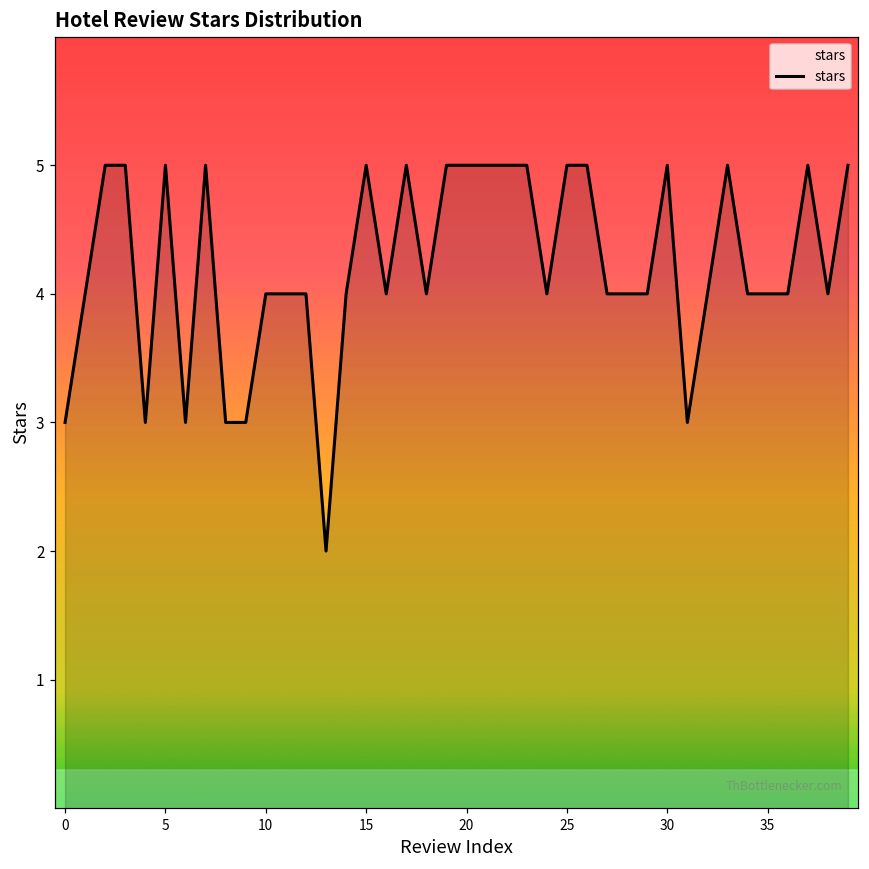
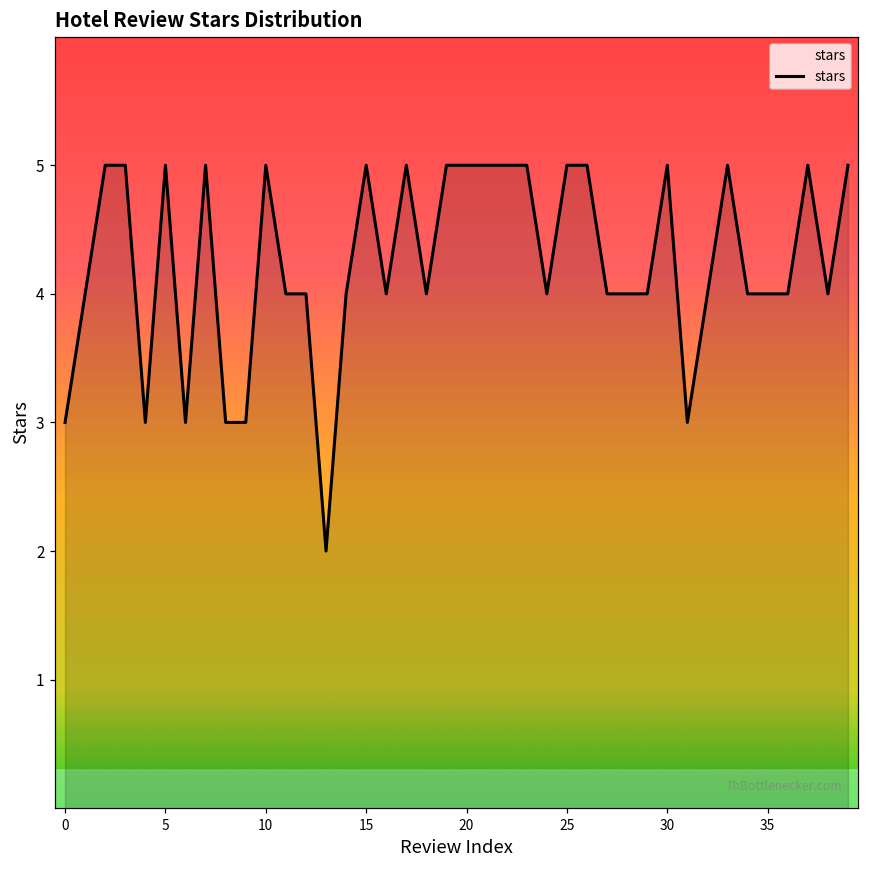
  {
    "0": 3,
    "5": 5,
-   "10": 4,
+   "10": 5,
    "15": 5,
    "20": 5,
    "25": 5,
    "30": 5,
    "35": 4
  }
